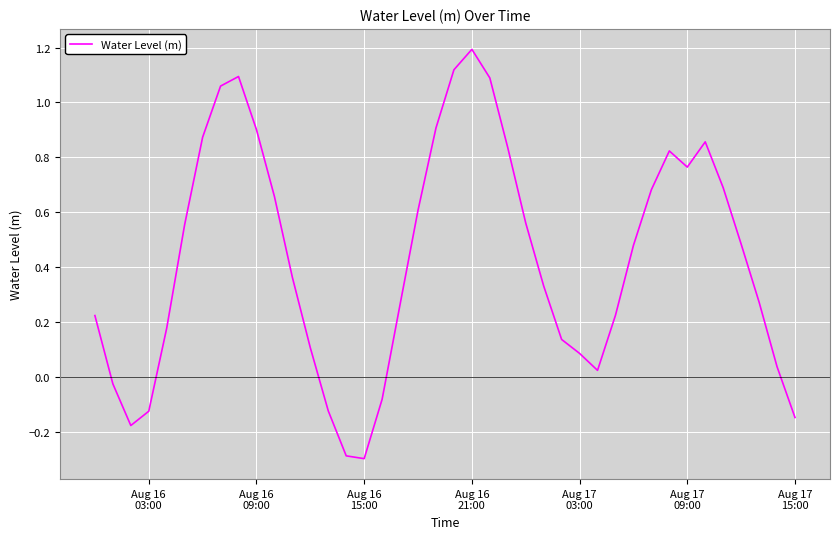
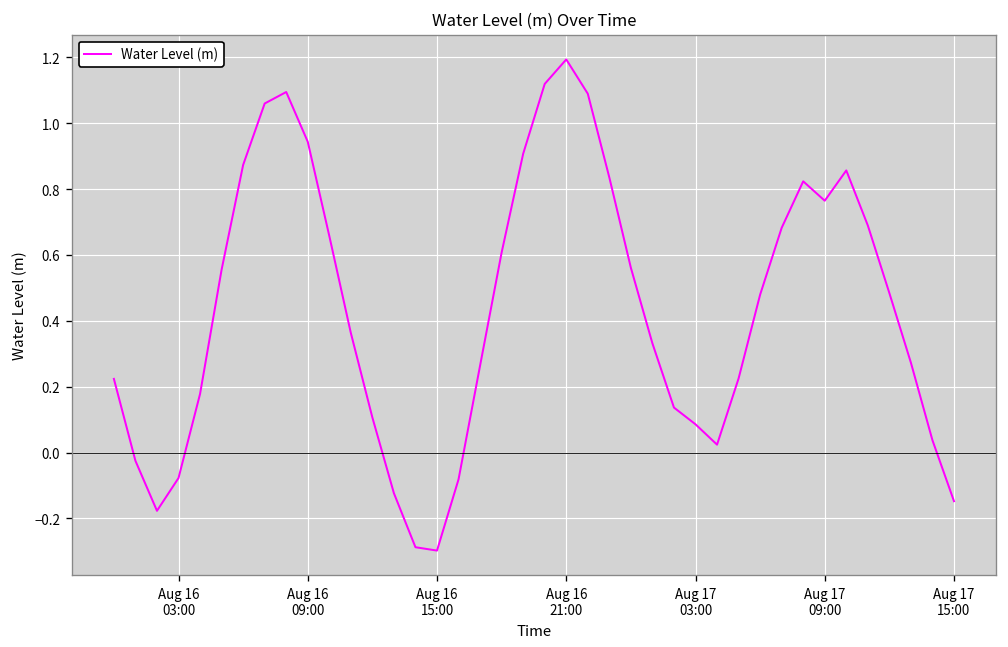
  {
-   "Aug 16 03:00": -0.12,
-   "Aug 16 09:00": 0.90,
+   "Aug 16 03:00": -0.08,
+   "Aug 16 09:00": 0.94,
    "Aug 16 15:00": -0.30,
    "Aug 16 21:00": 1.19,
    "Aug 17 03:00": 0.09,
    "Aug 17 09:00": 0.76,
    "Aug 17 15:00": -0.15
  }
